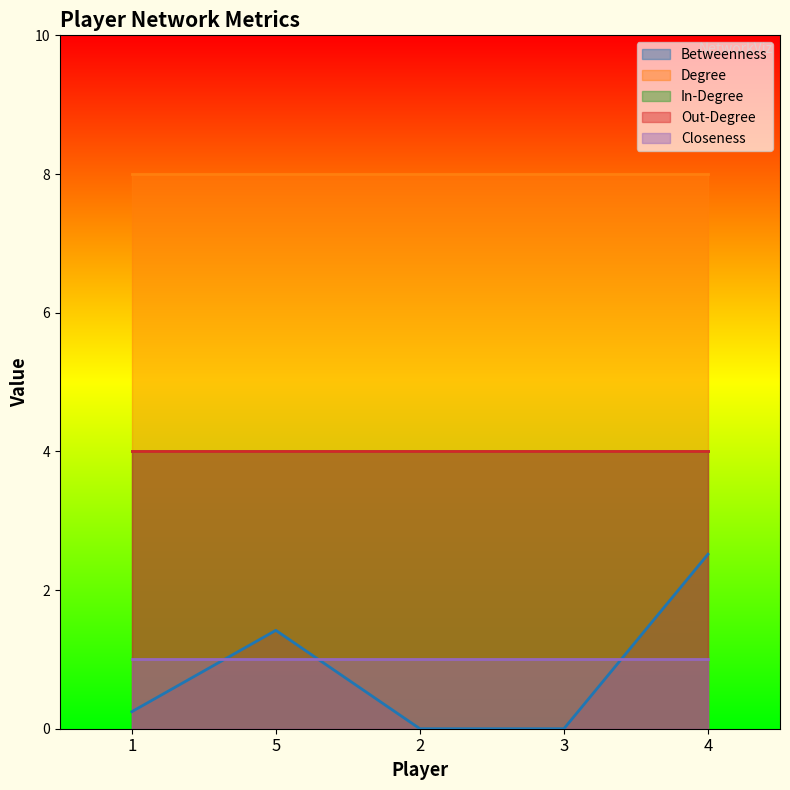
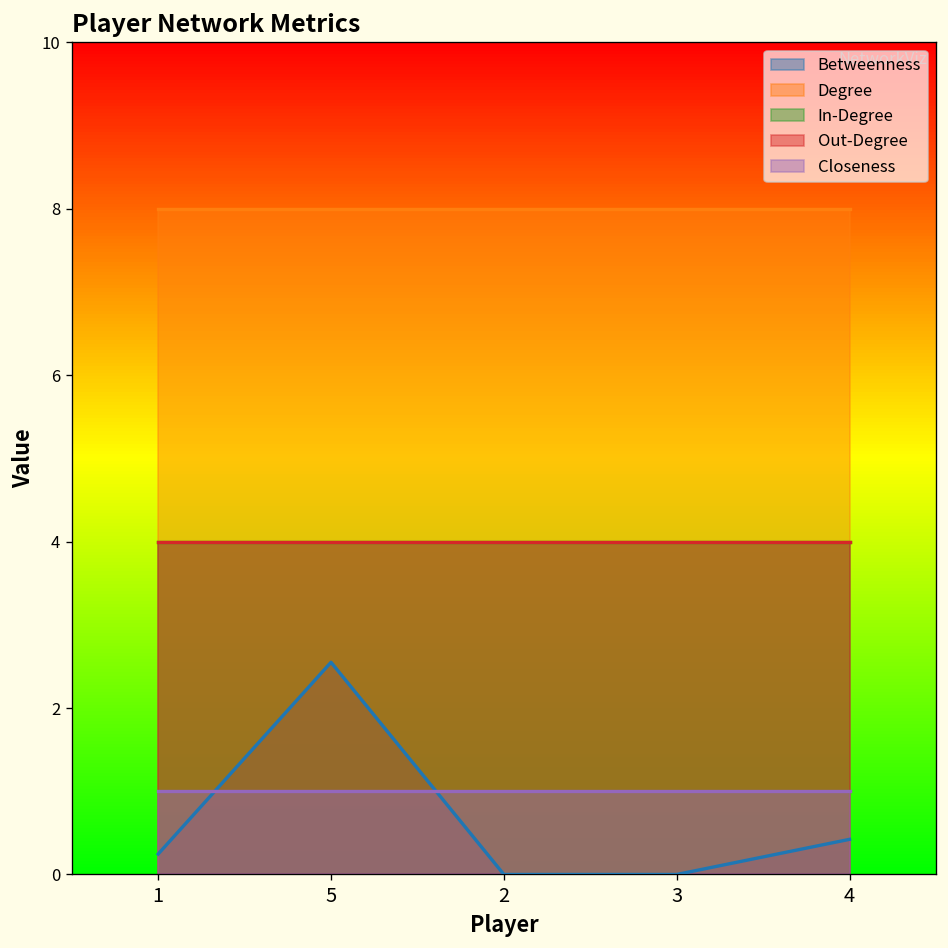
  {
    "Betweenness": {
      "1": 0.2,
-     "5": 1.4,
+     "5": 2.6,
      "2": 0.0,
      "3": 0.0,
-     "4": 2.5
+     "4": 0.4
    },
    "Degree": {
      "1": 8.0,
      "5": 8.0,
      "2": 8.0,
      "3": 8.0,
      "4": 8.0
    },
    "Out-Degree": {
      "1": 4.0,
      "5": 4.0,
      "2": 4.0,
      "3": 4.0,
      "4": 4.0
    },
    "Closeness": {
      "1": 1.0,
      "5": 1.0,
      "2": 1.0,
      "3": 1.0,
      "4": 1.0
    }
  }
